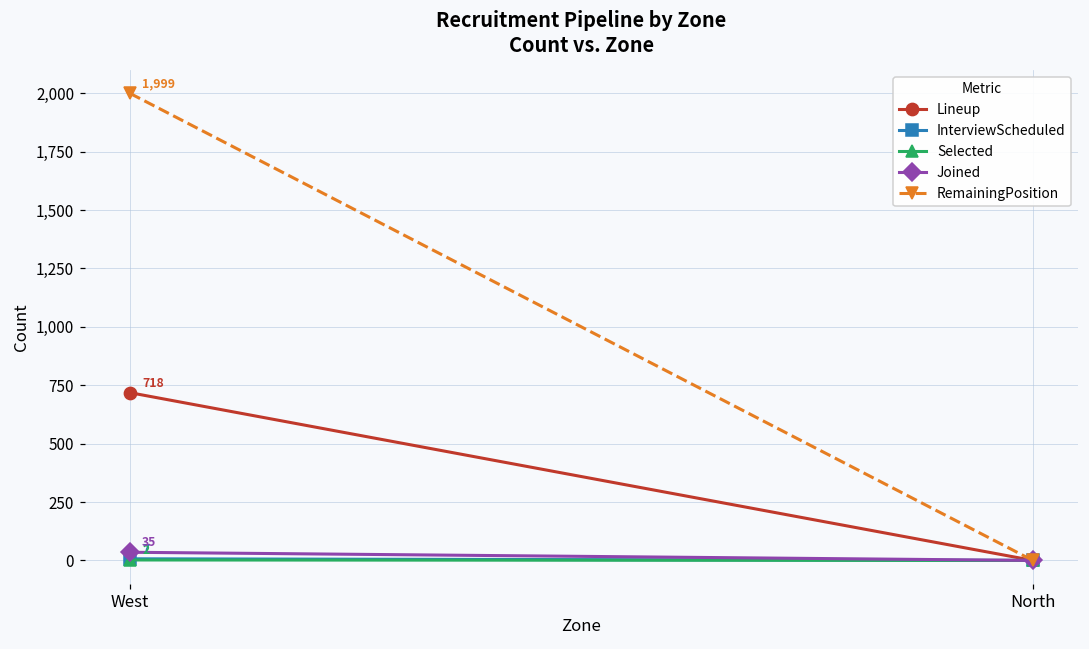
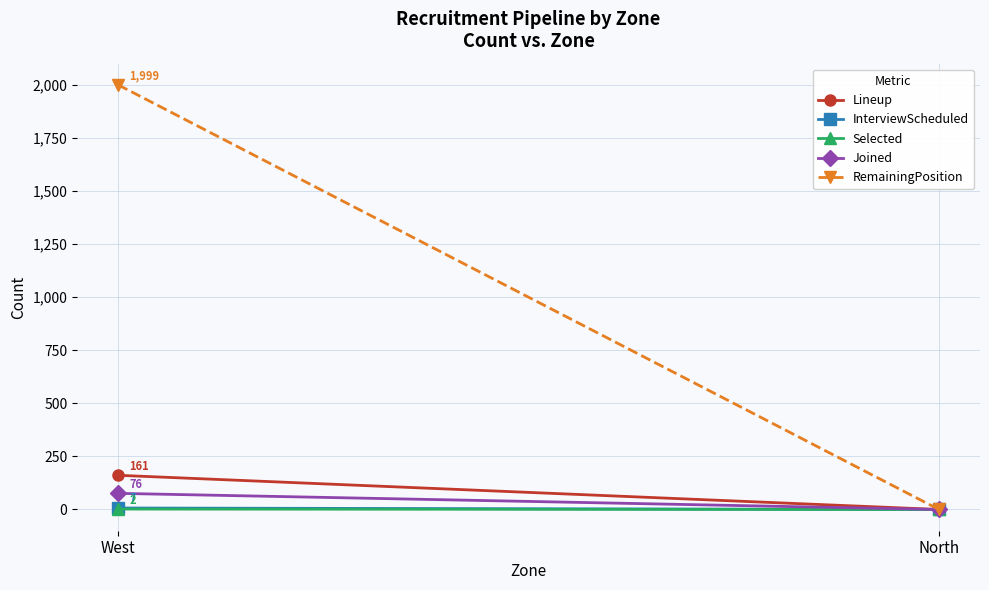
  {
    "Lineup": {
-     "West": "718"
+     "West": "161"
    },
    "Joined": {
-     "West": "35"
+     "West": "76"
    },
    "RemainingPosition": {
      "West": "1,999"
    }
  }
